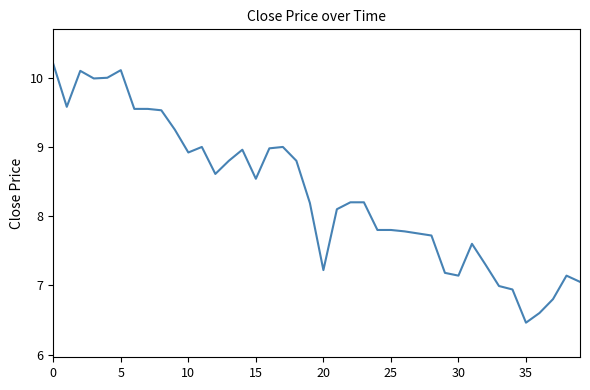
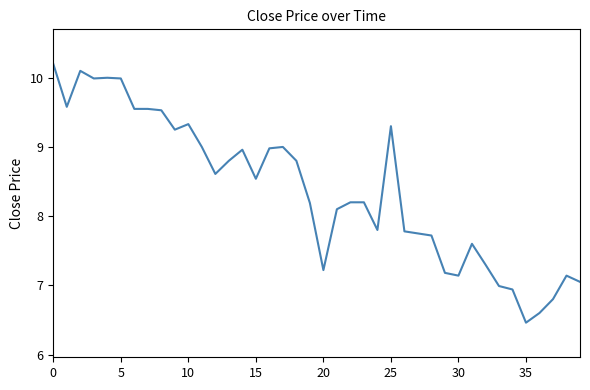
  {
    "0": 10.2,
-   "5": 10.1,
-   "10": 8.9,
+   "5": 10.0,
+   "10": 9.3,
    "15": 8.5,
    "20": 7.2,
-   "25": 7.8,
+   "25": 9.3,
    "30": 7.1,
    "35": 6.5
  }
